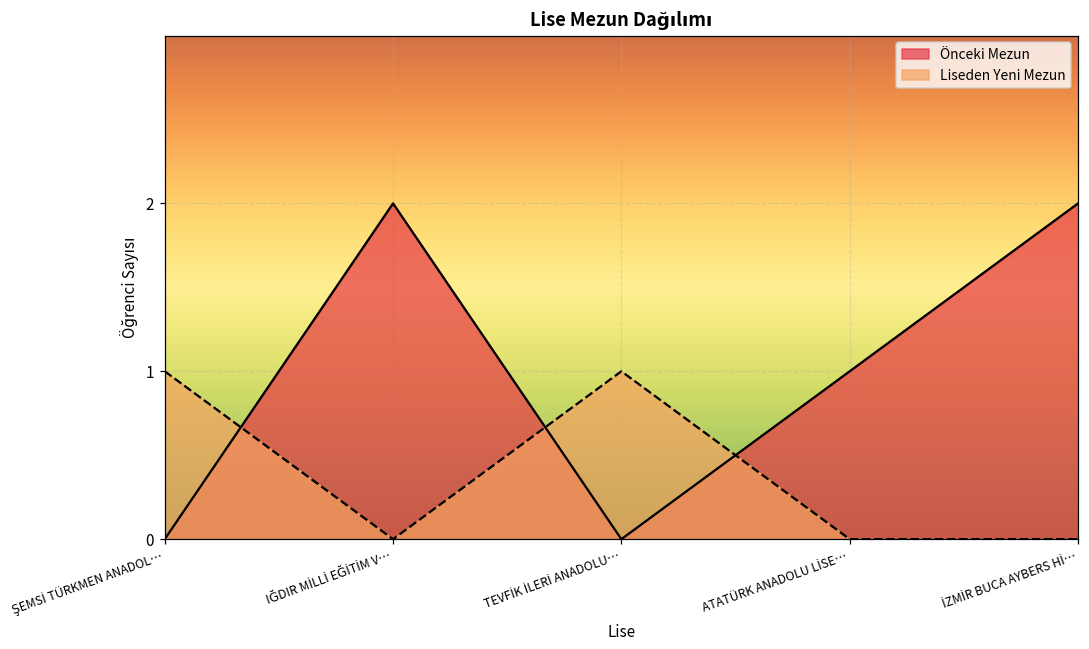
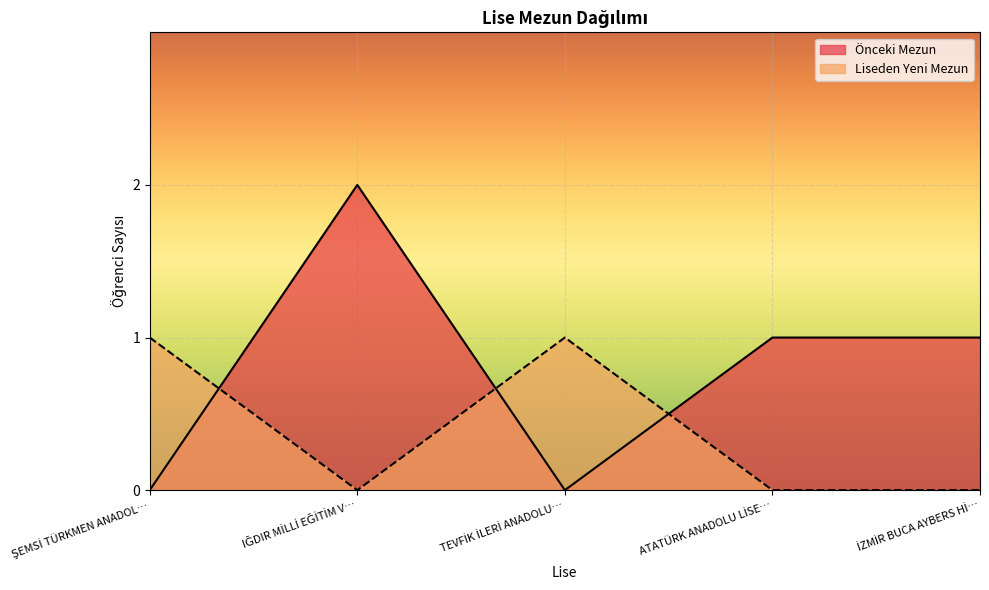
  {
    "Önceki Mezun": {
      "ŞEMSİ TÜRKMEN ANADOL…": 0,
      "IĞDIR MİLLİ EĞİTİM V…": 2,
      "TEVFİK İLERİ ANADOLU…": 0,
      "ATATÜRK ANADOLU LİSE…": 1,
-     "İZMİR BUCA AYBERS Hİ…": 2
+     "İZMİR BUCA AYBERS Hİ…": 1
    },
    "Liseden Yeni Mezun": {
      "ŞEMSİ TÜRKMEN ANADOL…": 1,
      "IĞDIR MİLLİ EĞİTİM V…": 0,
      "TEVFİK İLERİ ANADOLU…": 1,
      "ATATÜRK ANADOLU LİSE…": 0,
      "İZMİR BUCA AYBERS Hİ…": 0
    }
  }
